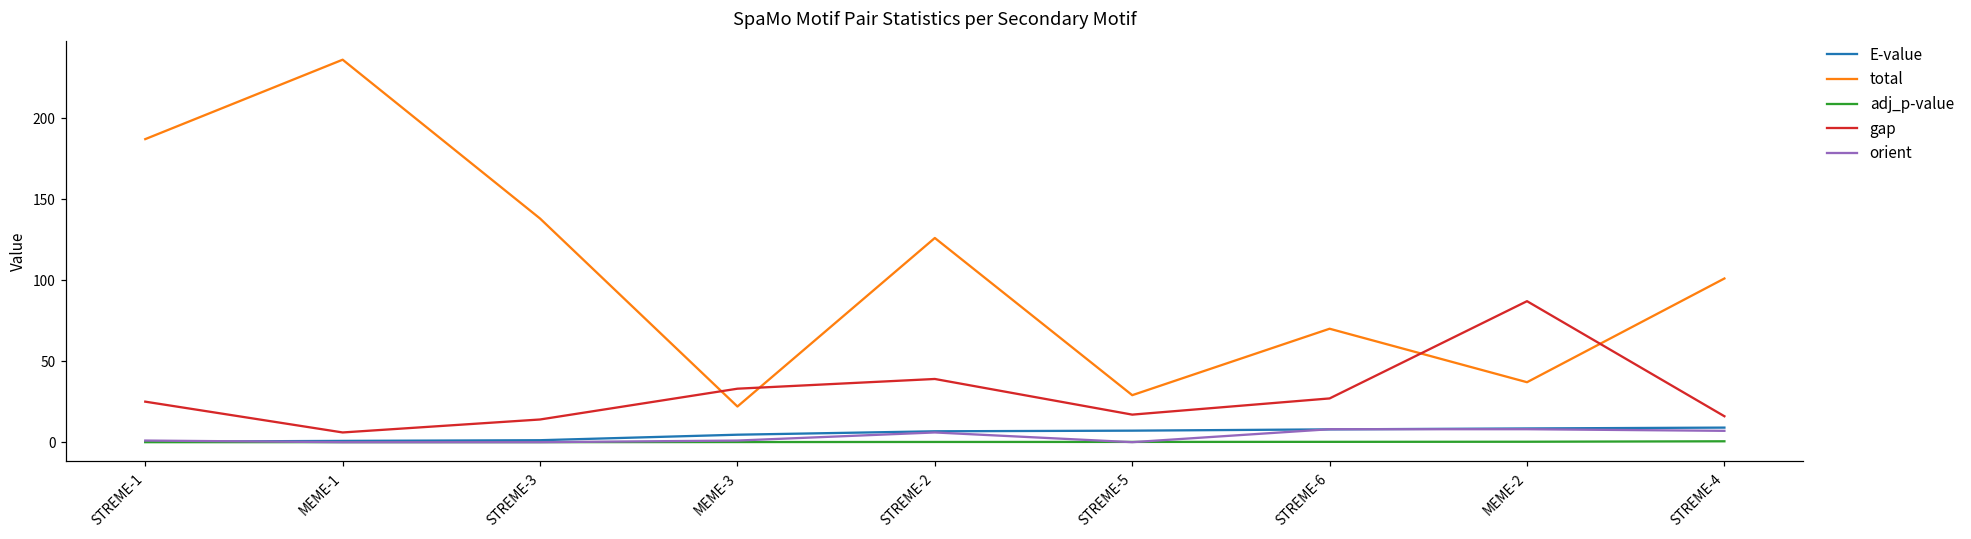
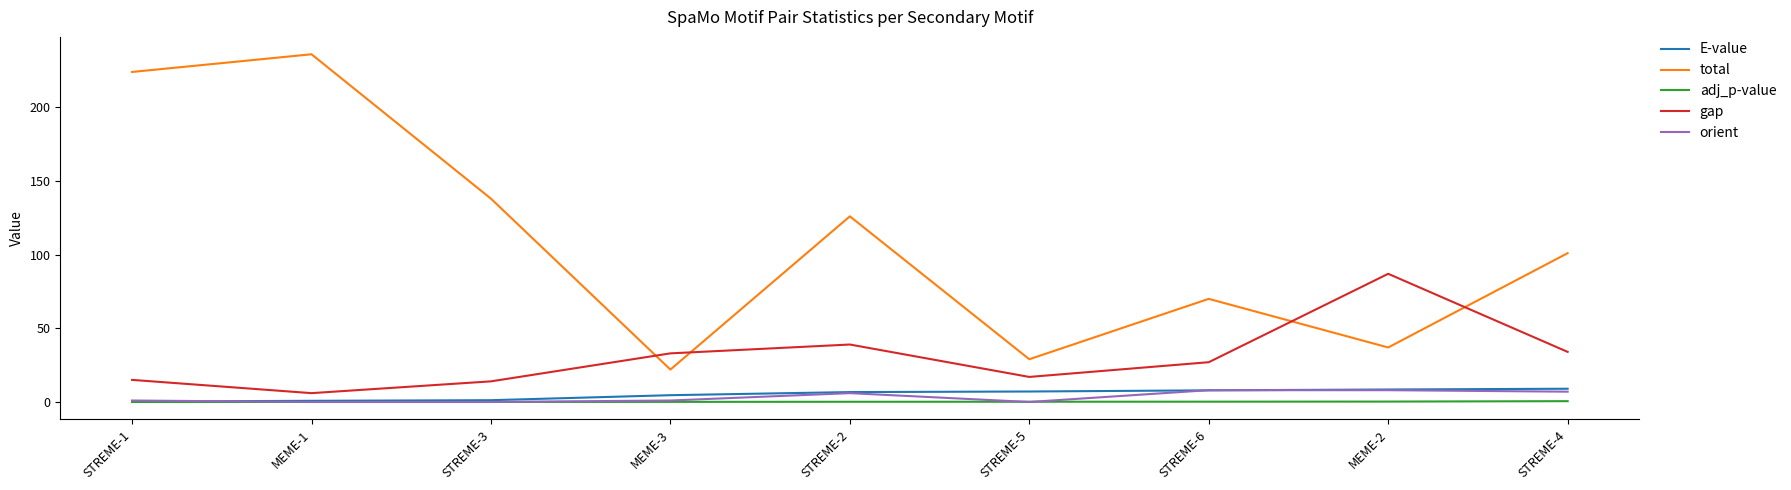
  {
    "E-value": {
      "MEME-3": 5,
      "STREME-5": 7,
      "STREME-4": 9
    },
    "total": {
-     "STREME-1": 187,
+     "STREME-1": 224,
      "MEME-1": 236,
      "STREME-3": 138,
      "MEME-3": 22,
      "STREME-2": 126,
      "STREME-5": 29,
      "STREME-6": 70,
      "MEME-2": 37,
      "STREME-4": 101
    },
    "adj_p-value": {
      "STREME-2": 0,
      "STREME-6": 0,
      "MEME-2": 0,
      "STREME-4": 1
    },
    "gap": {
-     "STREME-1": 25,
+     "STREME-1": 15,
      "MEME-1": 6,
      "STREME-3": 14,
      "MEME-3": 33,
      "STREME-2": 39,
      "STREME-5": 17,
      "STREME-6": 27,
      "MEME-2": 87,
-     "STREME-4": 16
+     "STREME-4": 34
    },
    "orient": {
      "STREME-4": 7
    }
  }
